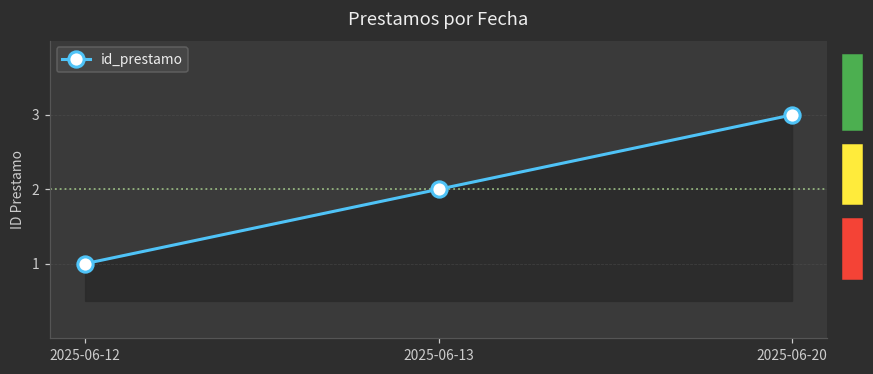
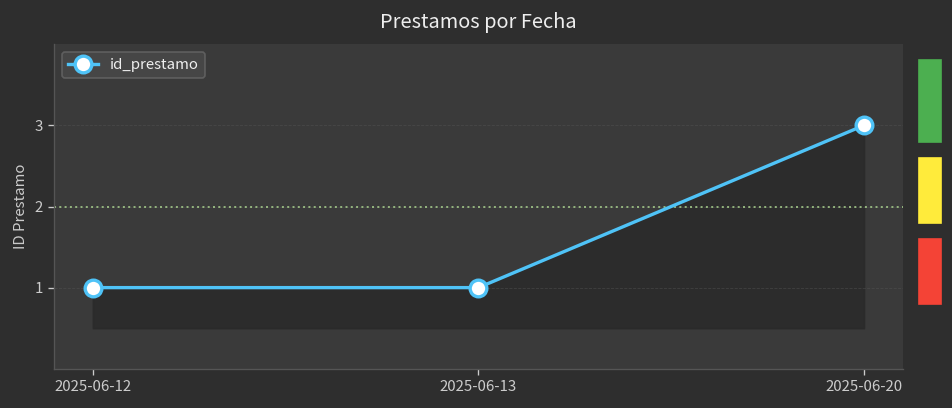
  {
    "2025-06-12": 1,
-   "2025-06-13": 2,
+   "2025-06-13": 1,
    "2025-06-20": 3
  }
